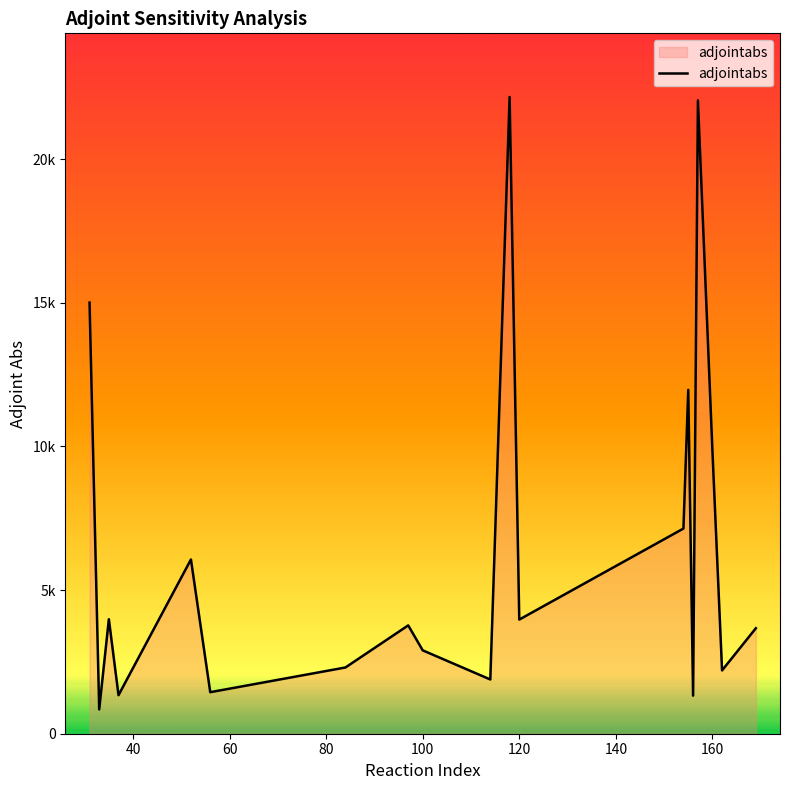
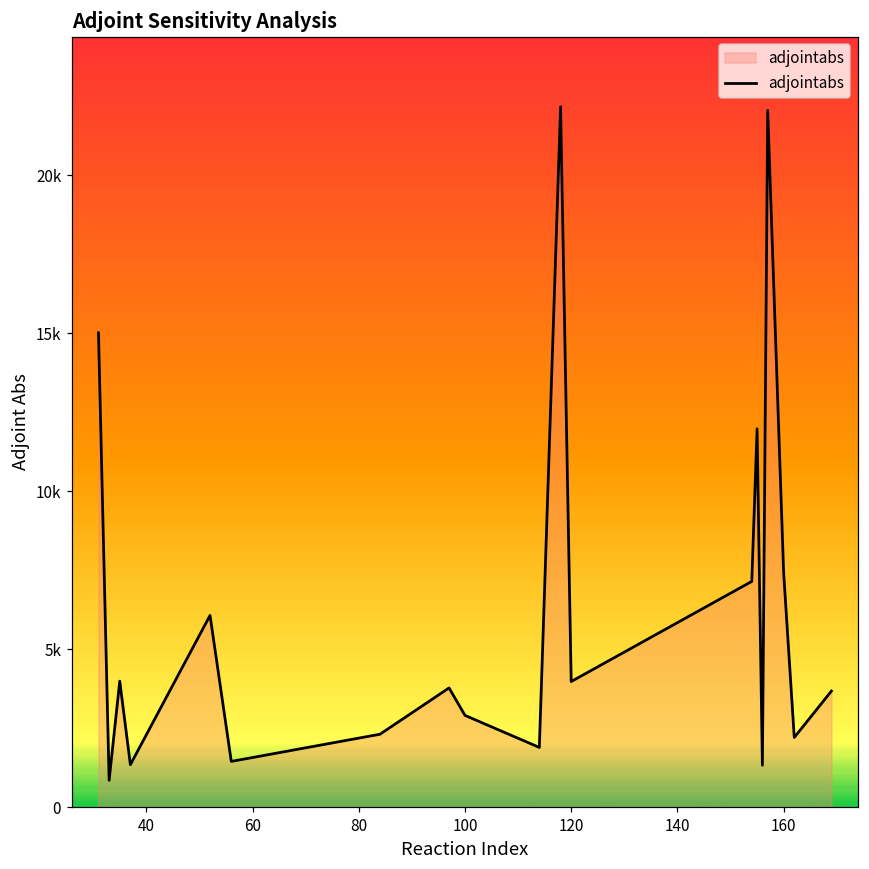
  {
    "100": 2900,
    "120": 4000,
-   "160": 9900
+   "160": 7400
  }
